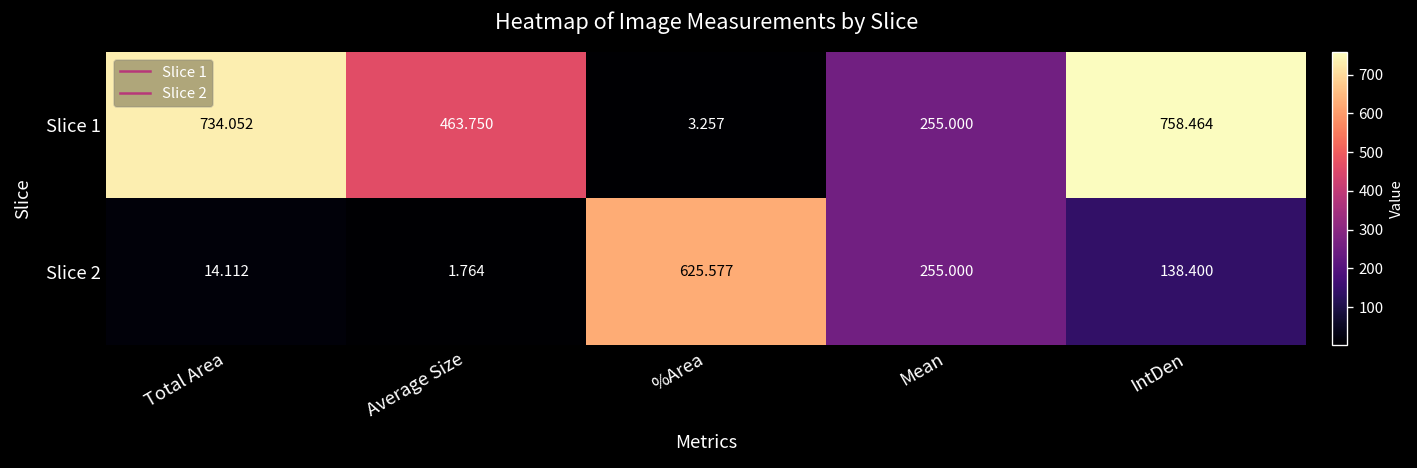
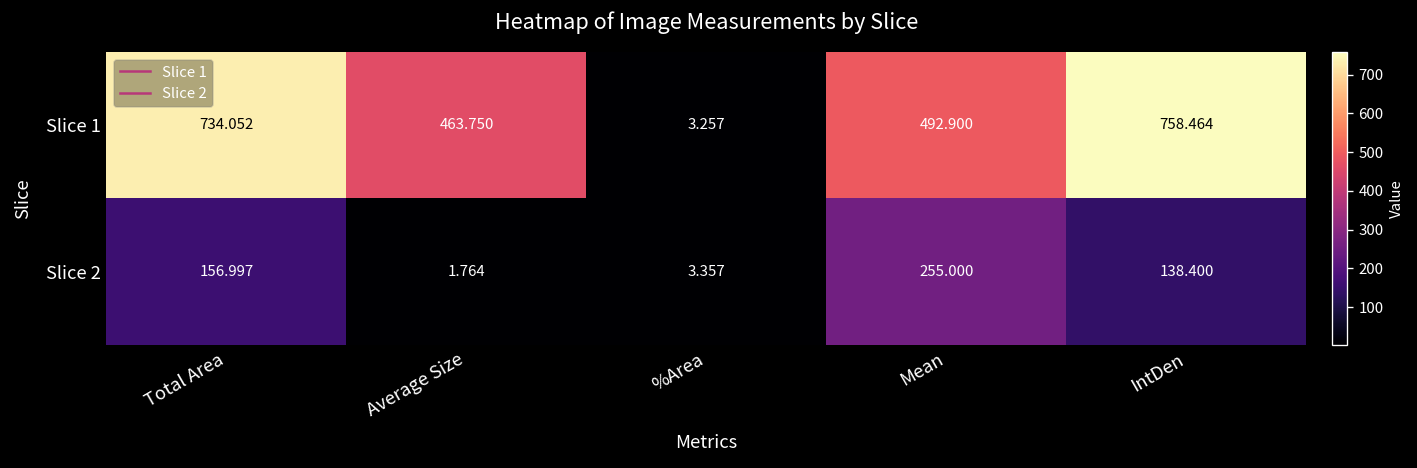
  {
    "Slice 1": {
      "Total Area": 734.052,
      "Average Size": 463.750,
      "%Area": 3.257,
-     "Mean": 255.000,
+     "Mean": 492.900,
      "IntDen": 758.464
    },
    "Slice 2": {
-     "Total Area": 14.112,
+     "Total Area": 156.997,
      "Average Size": 1.764,
-     "%Area": 625.577,
+     "%Area": 3.357,
      "Mean": 255.000,
      "IntDen": 138.400
    }
  }
